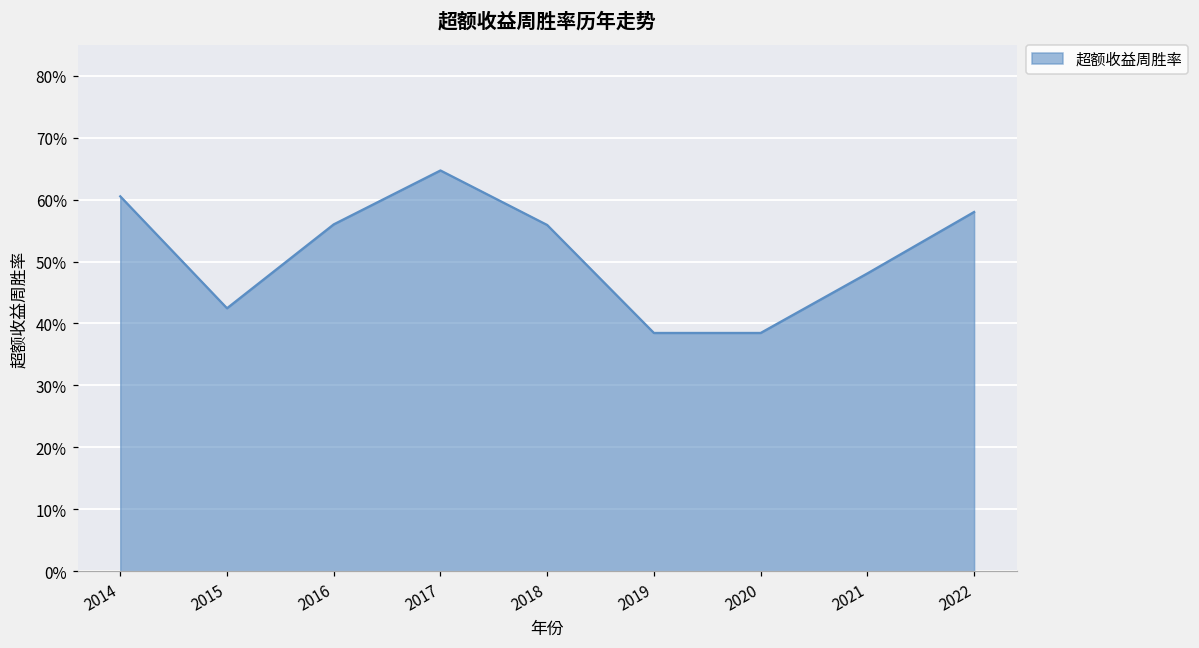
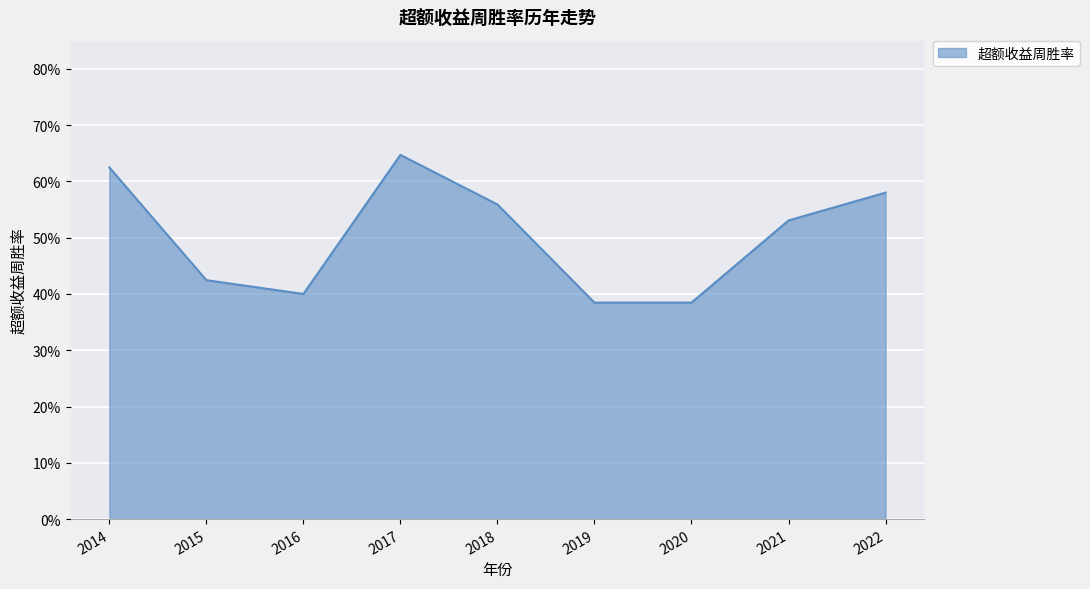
  {
-   "2014": "61%",
+   "2014": "62%",
    "2015": "42%",
-   "2016": "56%",
+   "2016": "40%",
    "2017": "65%",
    "2018": "56%",
    "2019": "38%",
    "2020": "38%",
-   "2021": "48%",
+   "2021": "53%",
    "2022": "58%"
  }
